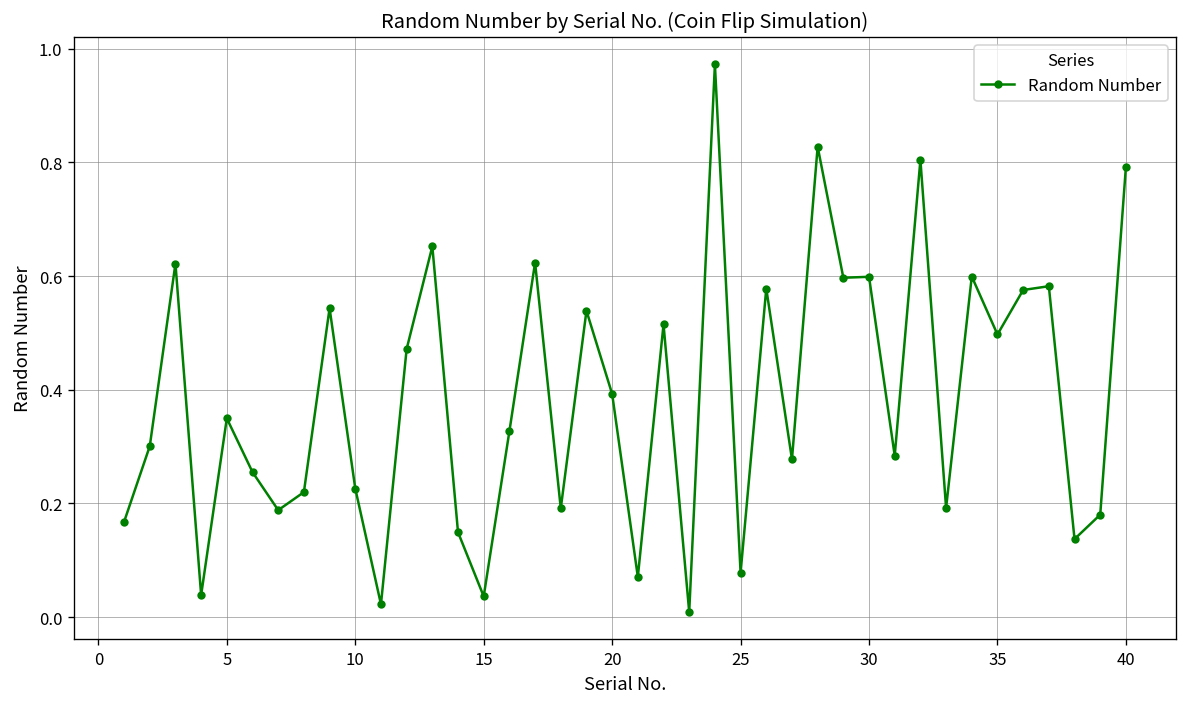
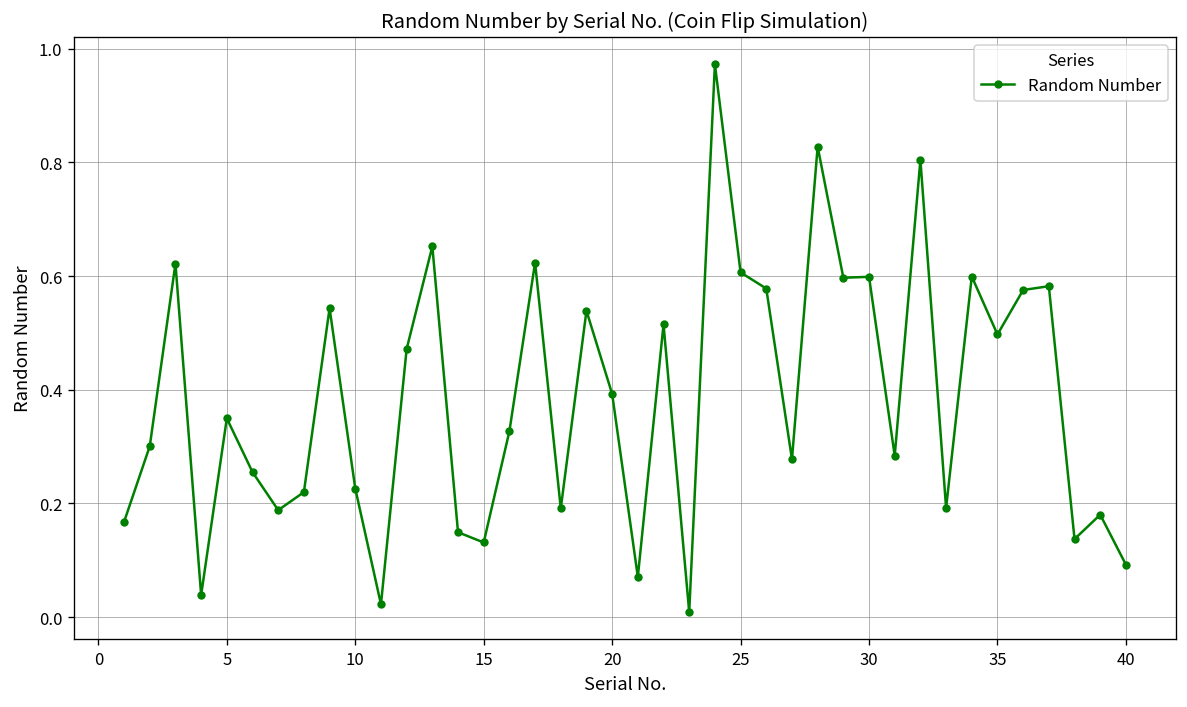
  {
    "5": 0.35,
    "10": 0.23,
-   "15": 0.04,
+   "15": 0.13,
    "20": 0.39,
-   "25": 0.08,
+   "25": 0.61,
    "30": 0.60,
    "35": 0.50,
-   "40": 0.79
+   "40": 0.09
  }
